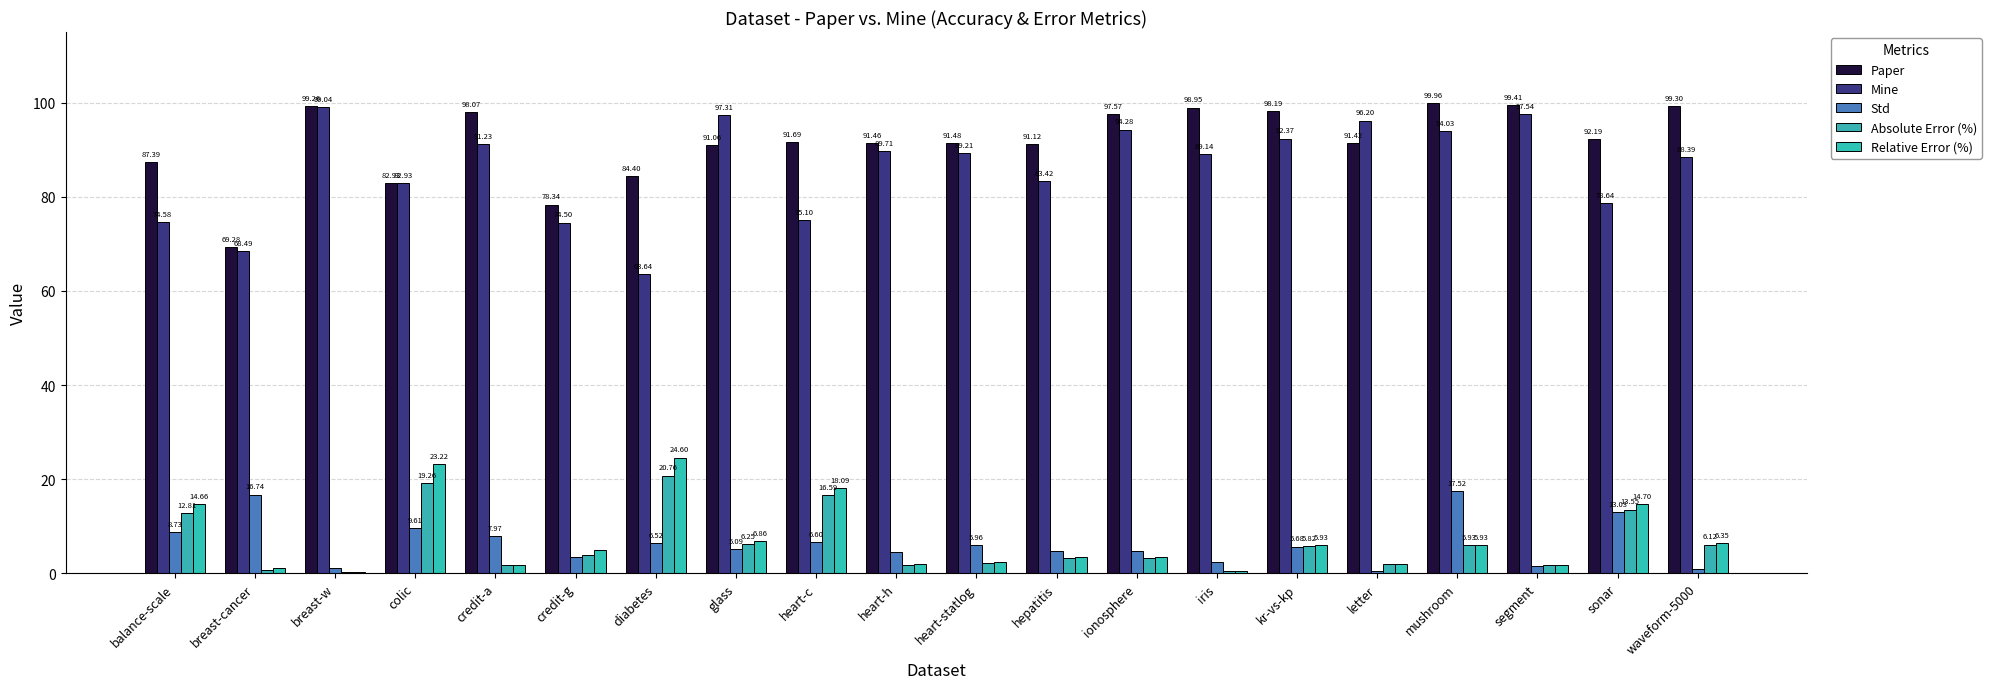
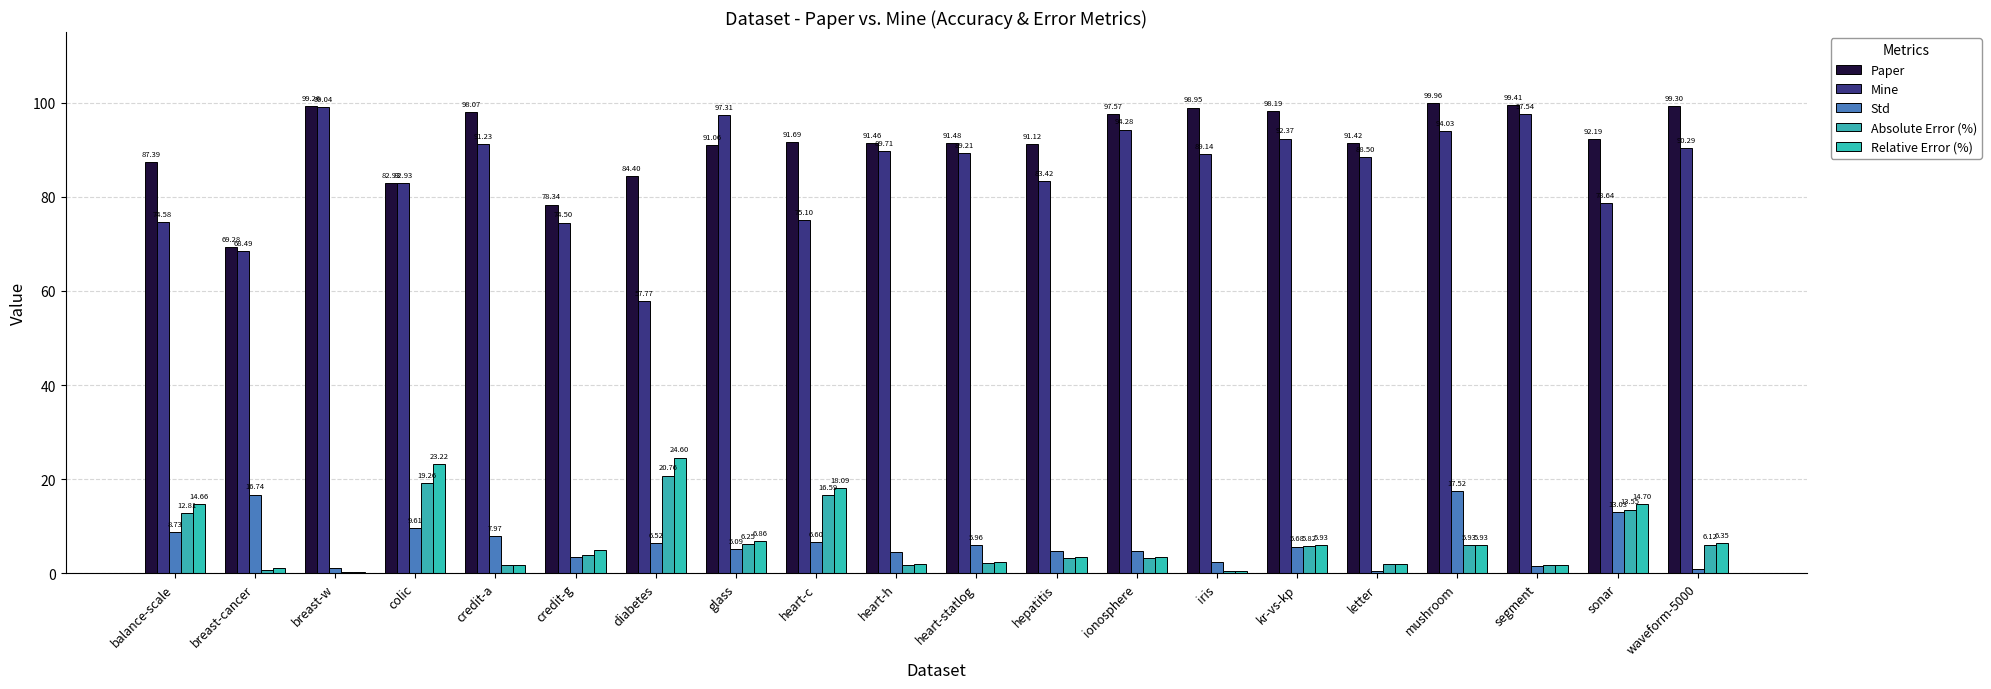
  {
    "Paper": {
      "balance-scale": 87.39,
      "credit-a": 98.07,
      "credit-g": 78.34,
      "diabetes": 84.40,
      "glass": 91.06,
      "heart-c": 91.69,
      "heart-h": 91.46,
      "heart-statlog": 91.48,
      "hepatitis": 91.12,
      "ionosphere": 97.57,
      "iris": 98.95,
      "kr-vs-kp": 98.19,
      "letter": 91.42,
      "mushroom": 99.96,
      "segment": 99.41,
      "sonar": 92.19,
      "waveform-5000": 99.30
    },
    "Mine": {
      "balance-scale": 74.58,
      "credit-a": 91.23,
      "credit-g": 74.50,
-     "diabetes": 63.64,
+     "diabetes": 57.77,
      "glass": 97.31,
      "heart-c": 75.10,
      "heart-h": 89.71,
      "heart-statlog": 89.21,
      "hepatitis": 83.42,
      "ionosphere": 94.28,
      "iris": 89.14,
      "kr-vs-kp": 92.37,
-     "letter": 96.20,
+     "letter": 88.50,
      "mushroom": 94.03,
      "segment": 97.54,
      "sonar": 78.64,
-     "waveform-5000": 88.39
+     "waveform-5000": 90.29
    }
  }
